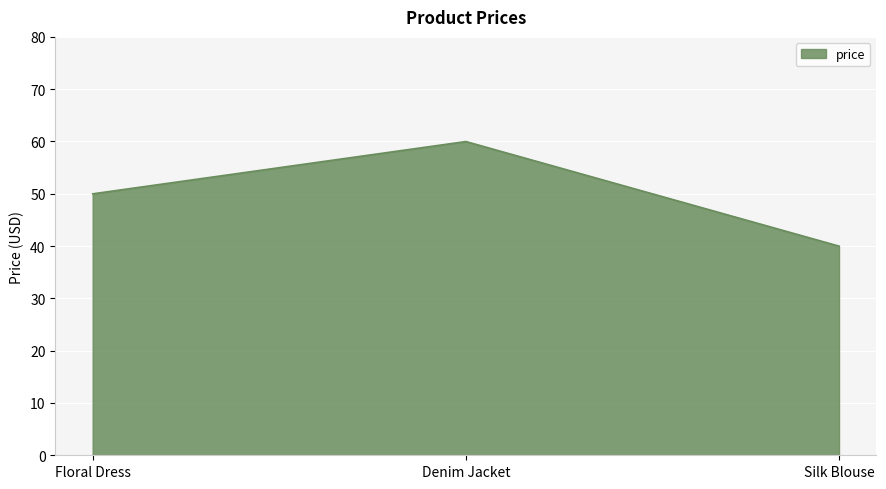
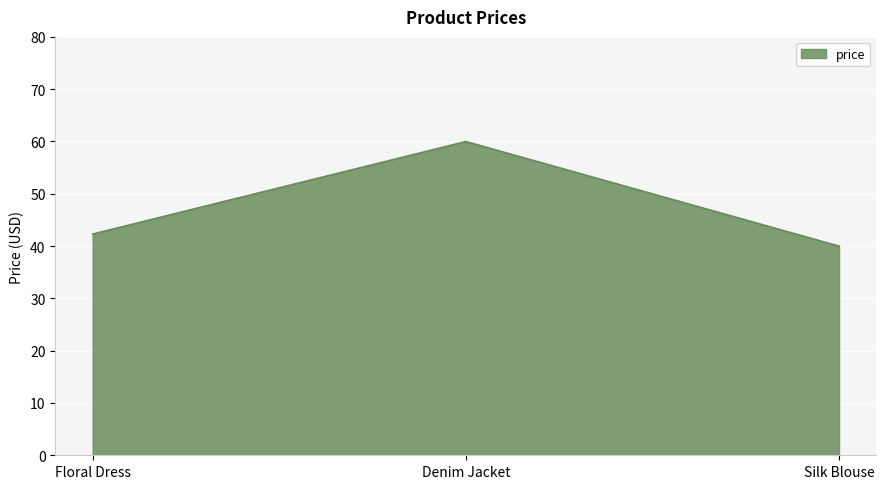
  {
-   "Floral Dress": 50,
+   "Floral Dress": 42,
    "Denim Jacket": 60,
    "Silk Blouse": 40
  }
